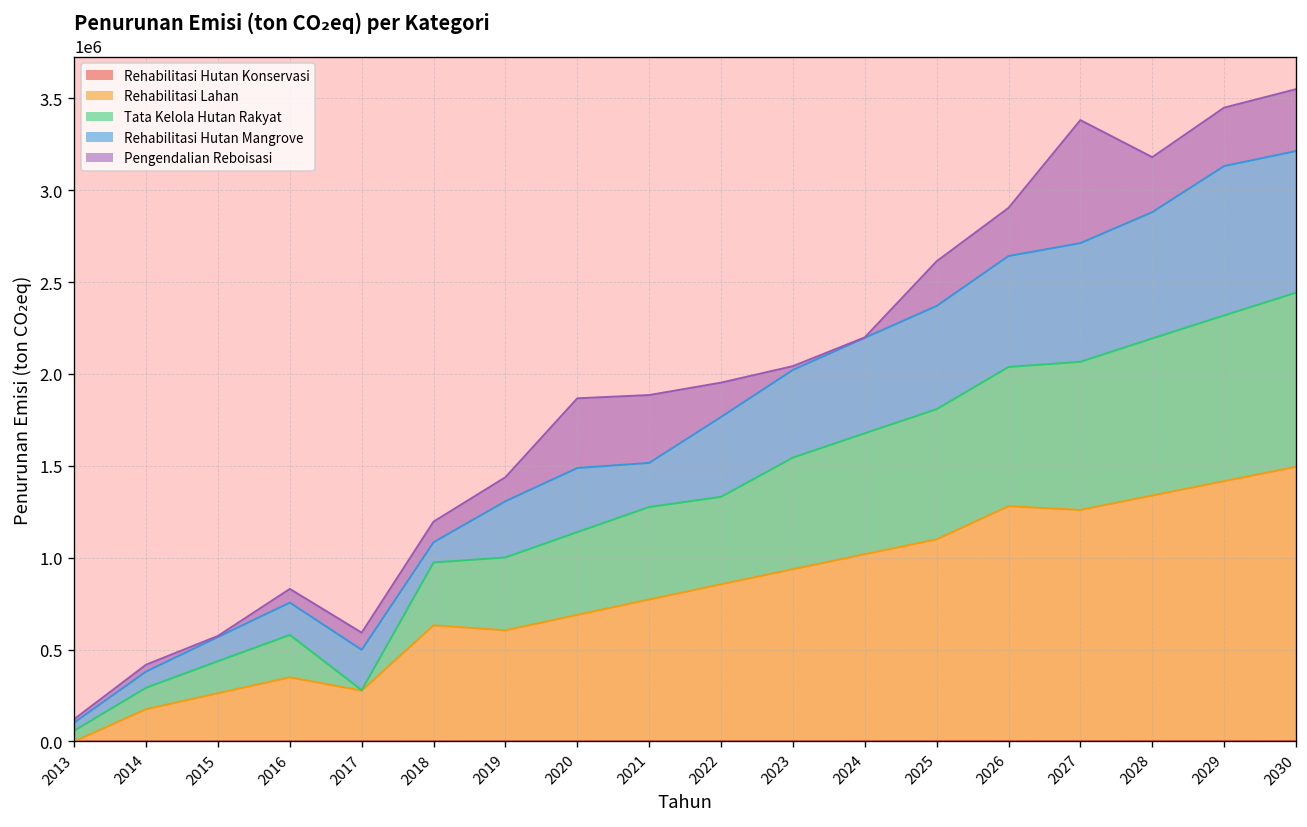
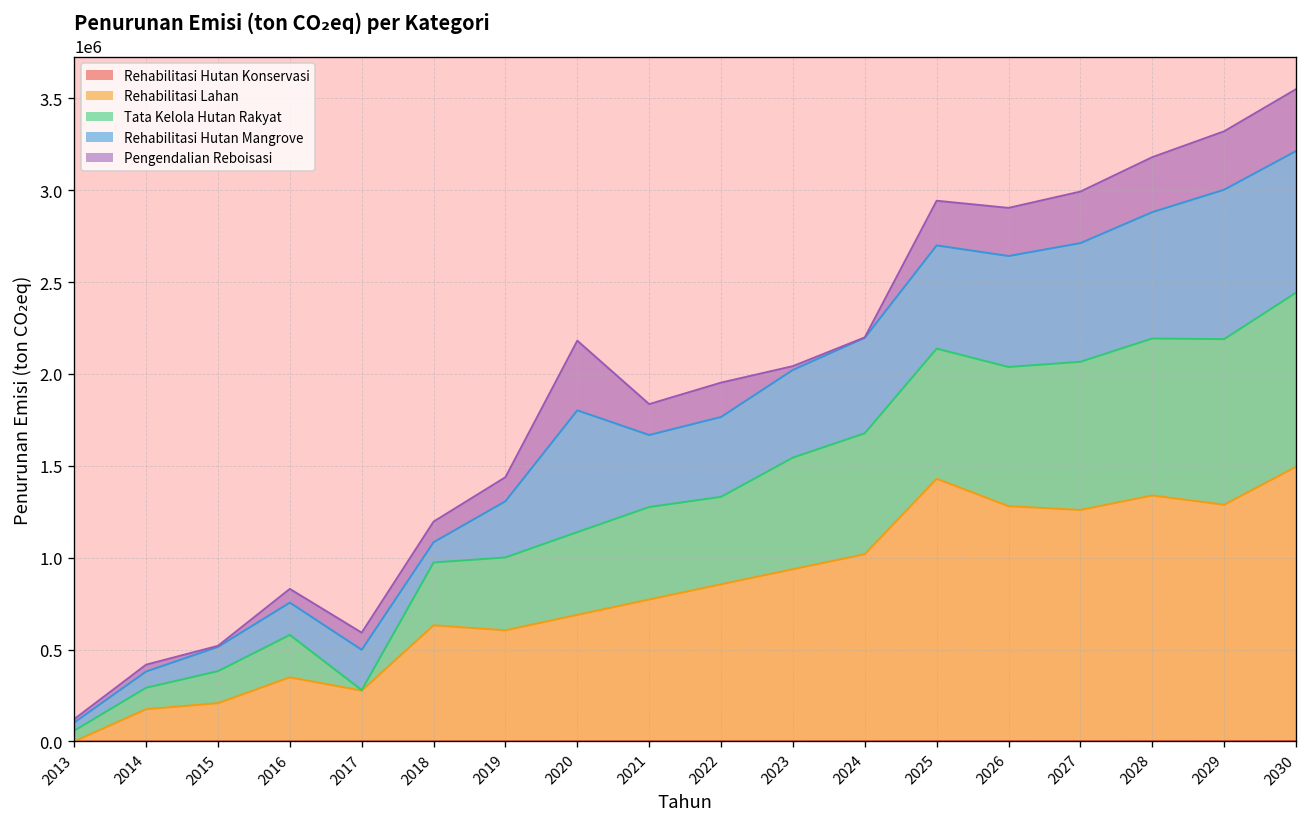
  {
    "Rehabilitasi Hutan Konservasi": {
      "2014": 0,
      "2015": 0,
      "2016": 0,
      "2017": 0,
      "2018": 0,
      "2019": 0,
      "2020": 0,
      "2021": 0,
      "2022": 0,
      "2023": 0,
      "2024": 0,
      "2025": 0,
      "2026": 0,
      "2027": 0,
      "2028": 0,
      "2029": 0,
      "2030": 0
    },
    "Rehabilitasi Lahan": {
      "2014": 180000,
-     "2015": 260000,
+     "2015": 210000,
      "2016": 350000,
      "2018": 630000,
      "2019": 600000,
      "2020": 690000,
      "2021": 770000,
      "2022": 850000,
      "2023": 940000,
      "2024": 1020000,
-     "2025": 1100000,
+     "2025": 1430000,
      "2026": 1280000,
      "2027": 1260000,
      "2028": 1340000,
-     "2029": 1420000,
+     "2029": 1290000,
      "2030": 1490000
    },
    "Tata Kelola Hutan Rakyat": {
      "2013": 60000,
      "2014": 120000,
      "2015": 170000,
      "2016": 230000,
      "2018": 340000,
      "2019": 400000,
      "2020": 450000,
      "2021": 500000,
      "2022": 480000,
      "2023": 610000,
      "2024": 660000,
      "2025": 710000,
      "2026": 760000,
      "2027": 810000,
      "2028": 850000,
      "2029": 900000,
      "2030": 950000
    },
    "Rehabilitasi Hutan Mangrove": {
      "2013": 40000,
      "2014": 90000,
      "2016": 180000,
      "2017": 220000,
      "2018": 110000,
      "2019": 310000,
-     "2020": 350000,
-     "2021": 240000,
+     "2020": 660000,
+     "2021": 390000,
      "2022": 430000,
      "2023": 480000,
      "2025": 560000,
      "2026": 600000,
      "2027": 650000,
      "2028": 690000,
      "2029": 810000,
      "2030": 770000
    },
    "Pengendalian Reboisasi": {
      "2013": 20000,
      "2014": 40000,
      "2016": 70000,
      "2017": 90000,
      "2018": 110000,
      "2019": 130000,
      "2020": 380000,
-     "2021": 370000,
+     "2021": 170000,
      "2022": 190000,
      "2023": 20000,
      "2025": 240000,
      "2026": 260000,
-     "2027": 670000,
+     "2027": 280000,
      "2028": 300000,
      "2029": 320000,
      "2030": 340000
    }
  }
